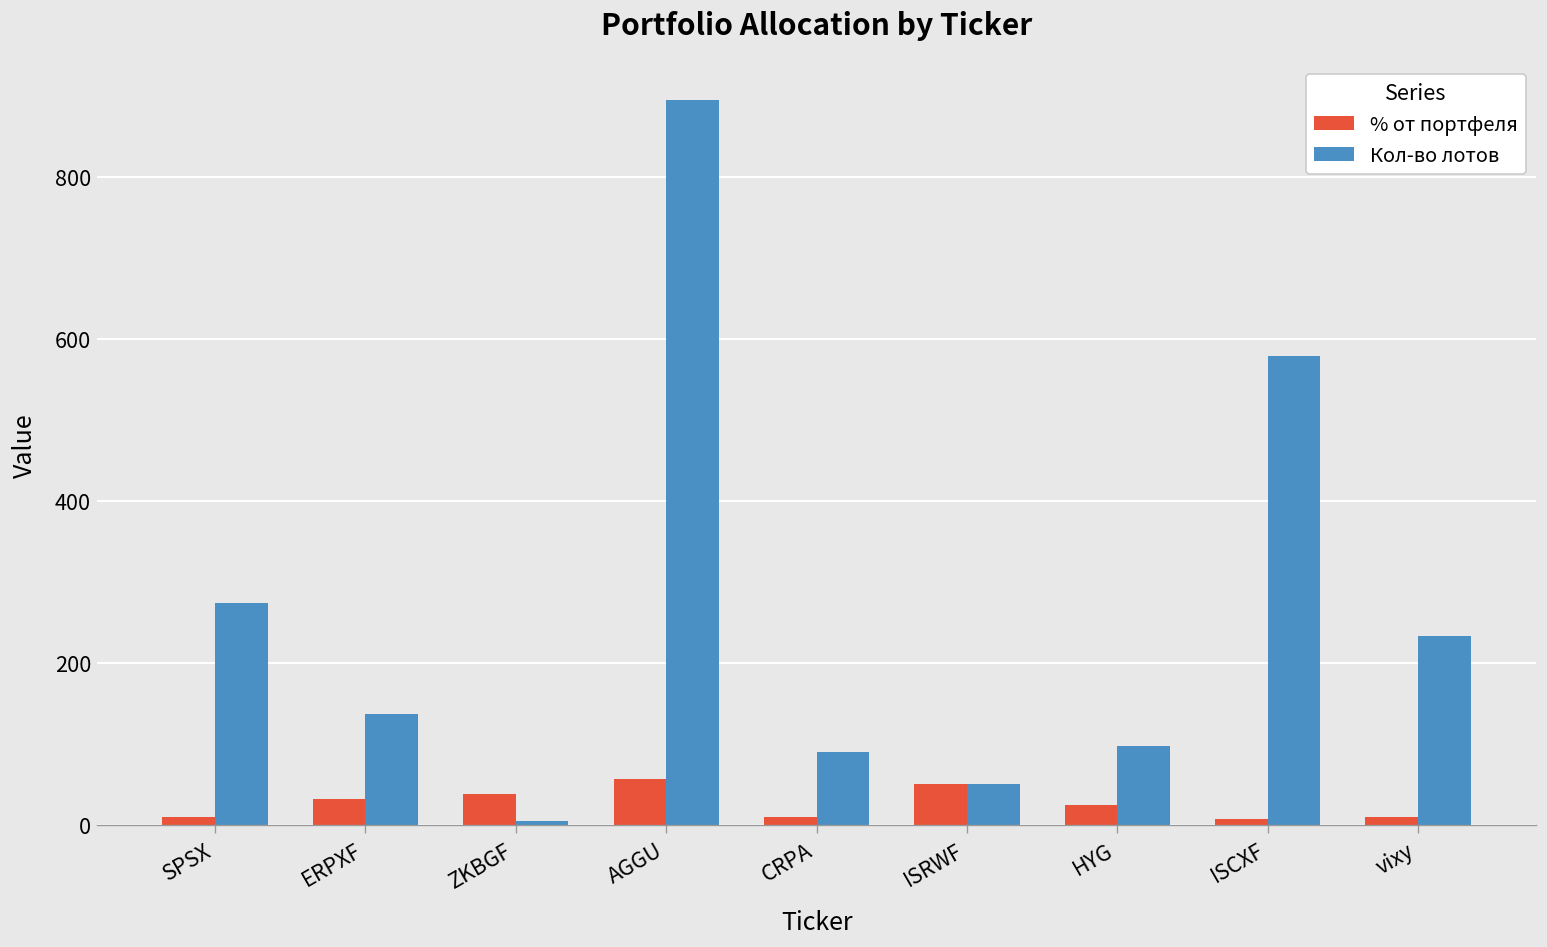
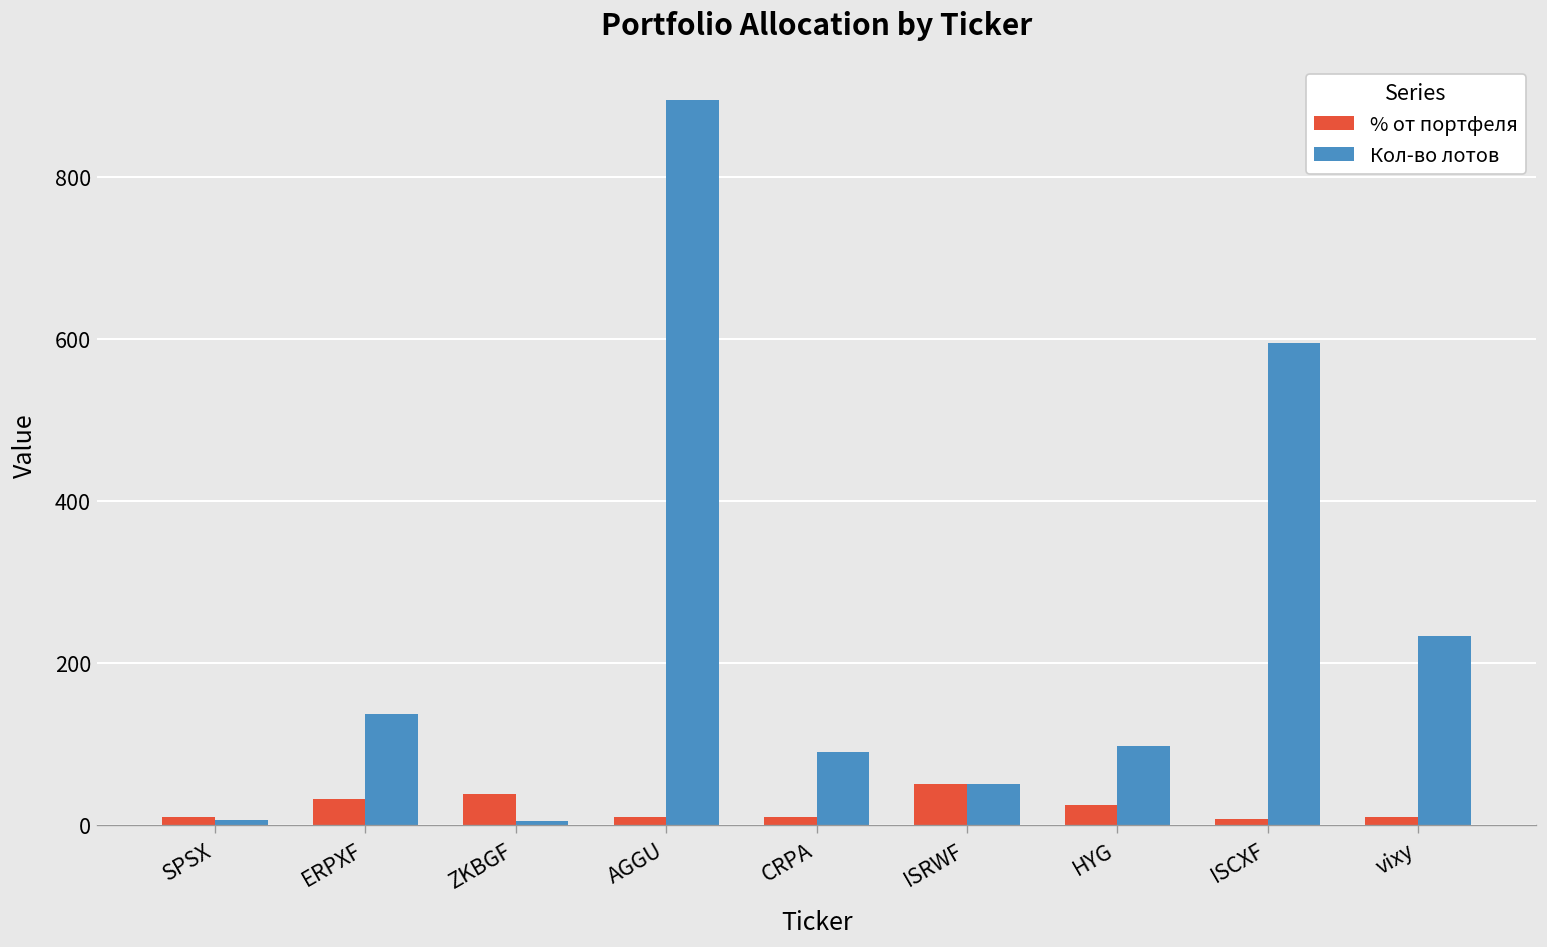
  {
    "% от портфеля": {
      "SPSX": 10,
      "ERPXF": 30,
      "ZKBGF": 40,
-     "AGGU": 60,
+     "AGGU": 10,
      "CRPA": 10,
      "ISRWF": 50,
      "HYG": 20,
      "ISCXF": 10,
      "vixy": 10
    },
    "Кол-во лотов": {
-     "SPSX": 270,
+     "SPSX": 10,
      "ERPXF": 140,
      "ZKBGF": 10,
      "AGGU": 900,
      "CRPA": 90,
      "ISRWF": 50,
      "HYG": 100,
-     "ISCXF": 580,
+     "ISCXF": 600,
      "vixy": 230
    }
  }
